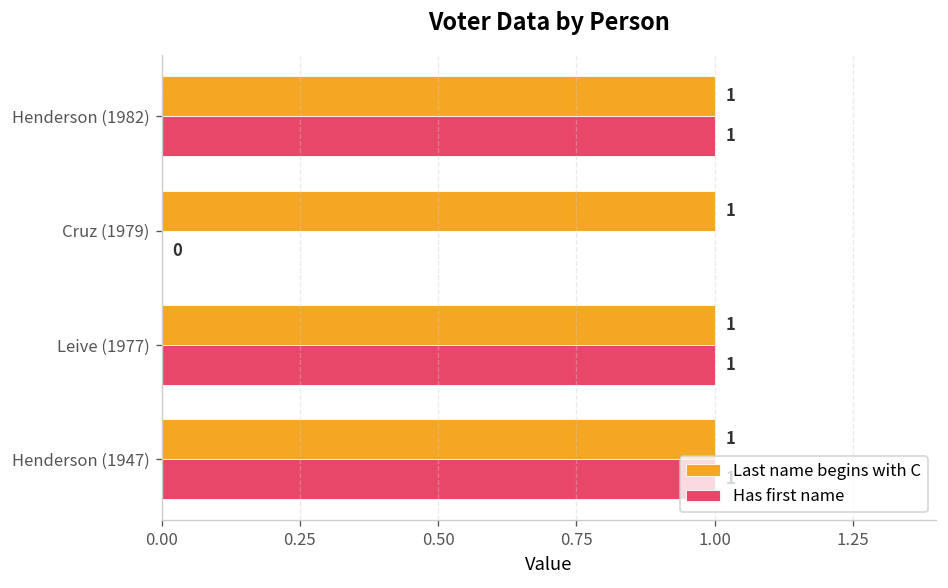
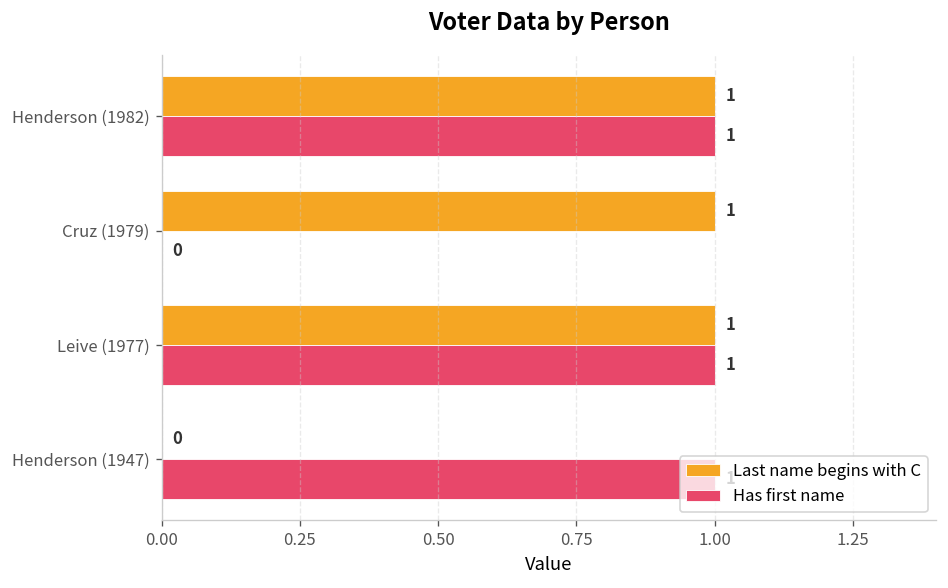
  {
    "Last name begins with C": {
      "Henderson (1982)": 1,
      "Cruz (1979)": 1,
      "Leive (1977)": 1,
-     "Henderson (1947)": 1
+     "Henderson (1947)": 0
    },
    "Has first name": {
      "Henderson (1982)": 1,
      "Cruz (1979)": 0,
      "Leive (1977)": 1
    }
  }
